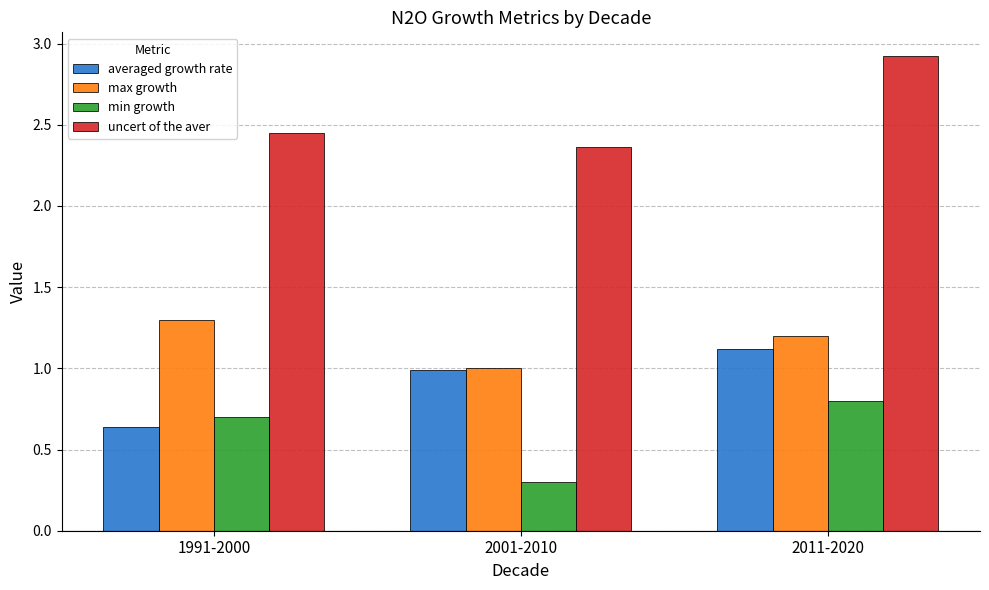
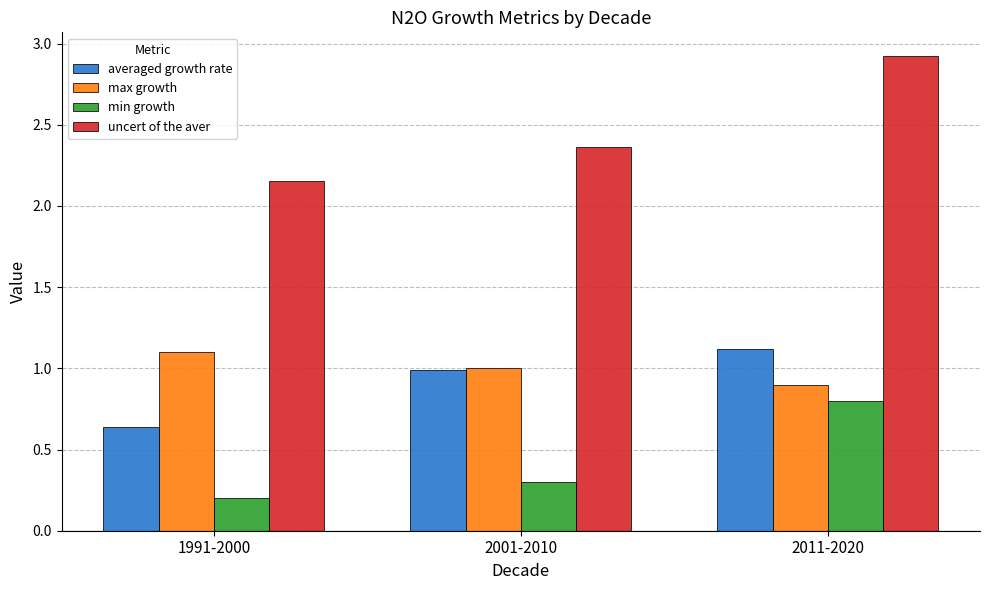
  {
    "averaged growth rate": {
      "1991-2000": 0.64,
      "2001-2010": 0.99,
      "2011-2020": 1.12
    },
    "max growth": {
-     "1991-2000": 1.3,
+     "1991-2000": 1.1,
      "2001-2010": 1.0,
-     "2011-2020": 1.2
+     "2011-2020": 0.9
    },
    "min growth": {
-     "1991-2000": 0.7,
+     "1991-2000": 0.2,
      "2001-2010": 0.3,
      "2011-2020": 0.8
    },
    "uncert of the aver": {
-     "1991-2000": 2.45,
+     "1991-2000": 2.16,
      "2001-2010": 2.36,
      "2011-2020": 2.92
    }
  }
